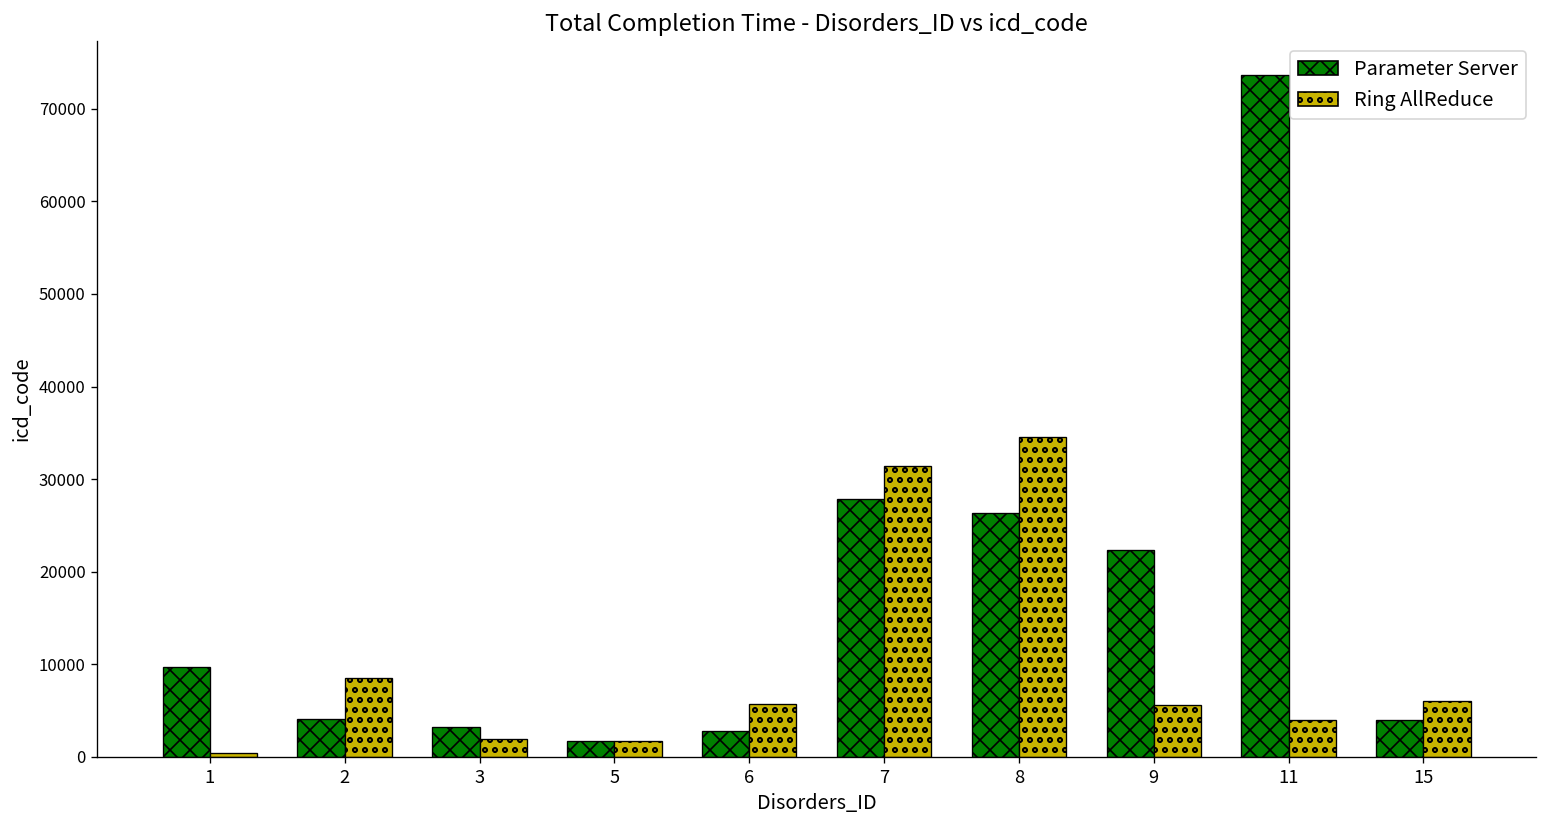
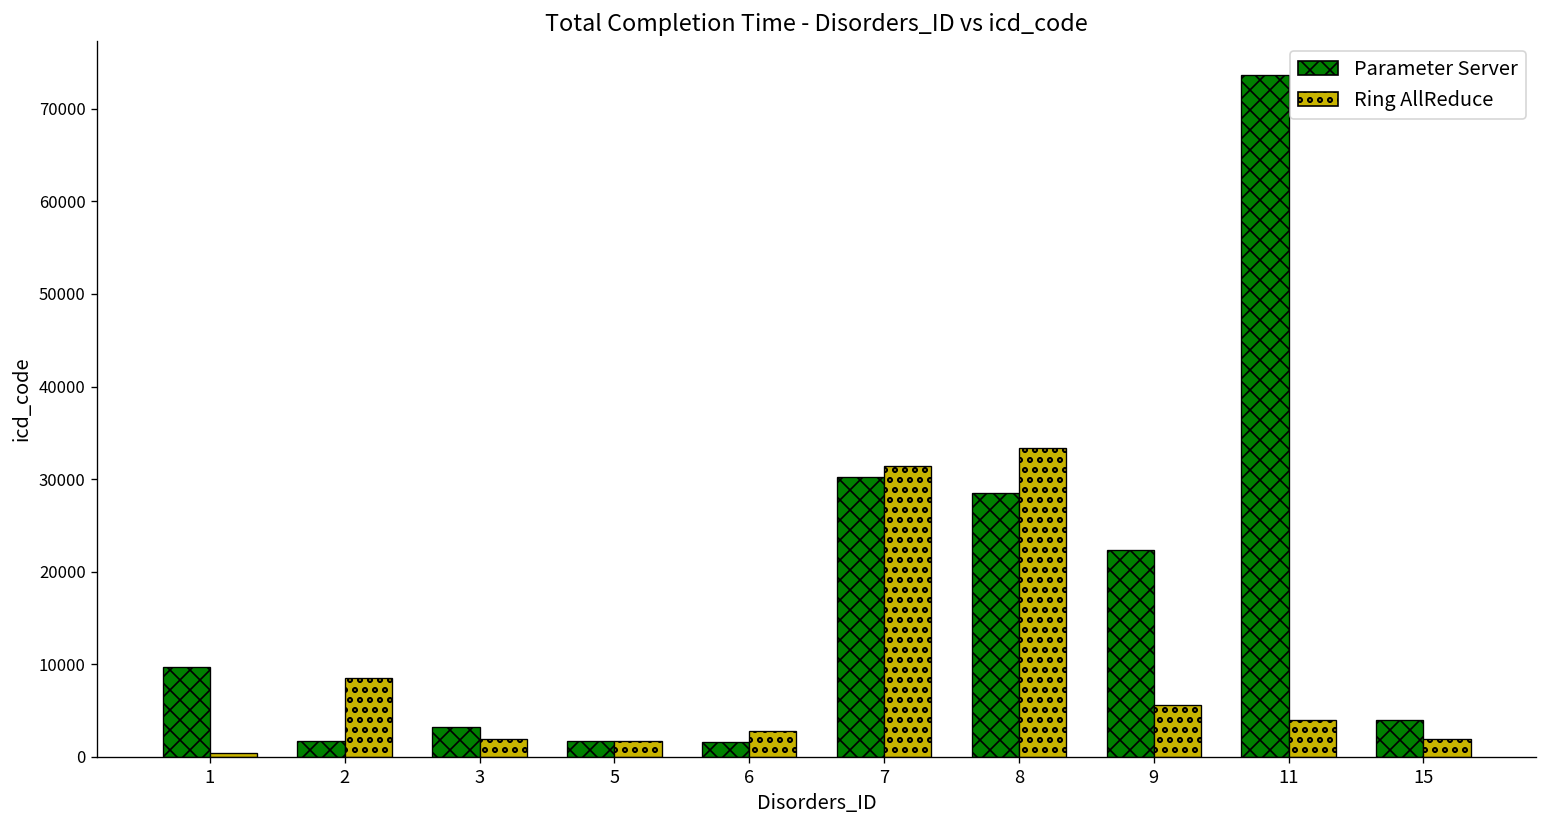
  {
    "Parameter Server": {
      "1": 10000,
-     "2": 4000,
+     "2": 2000,
      "3": 3000,
      "5": 2000,
-     "6": 3000,
-     "7": 28000,
-     "8": 26000,
+     "6": 2000,
+     "7": 30000,
+     "8": 29000,
      "9": 22000,
      "11": 74000,
      "15": 4000
    },
    "Ring AllReduce": {
      "1": 0,
      "2": 9000,
      "3": 2000,
      "5": 2000,
-     "6": 6000,
+     "6": 3000,
      "7": 31000,
-     "8": 35000,
+     "8": 33000,
      "9": 6000,
      "11": 4000,
-     "15": 6000
+     "15": 2000
    }
  }
